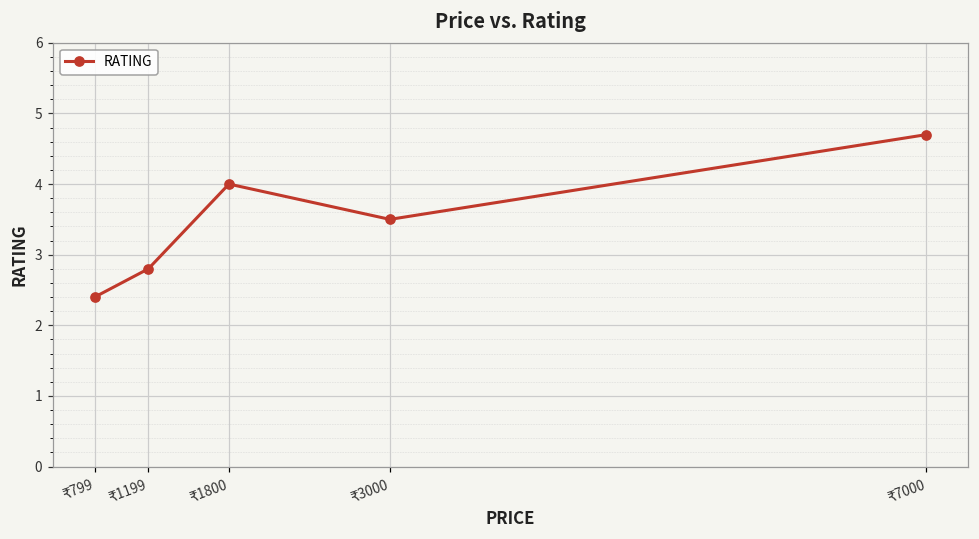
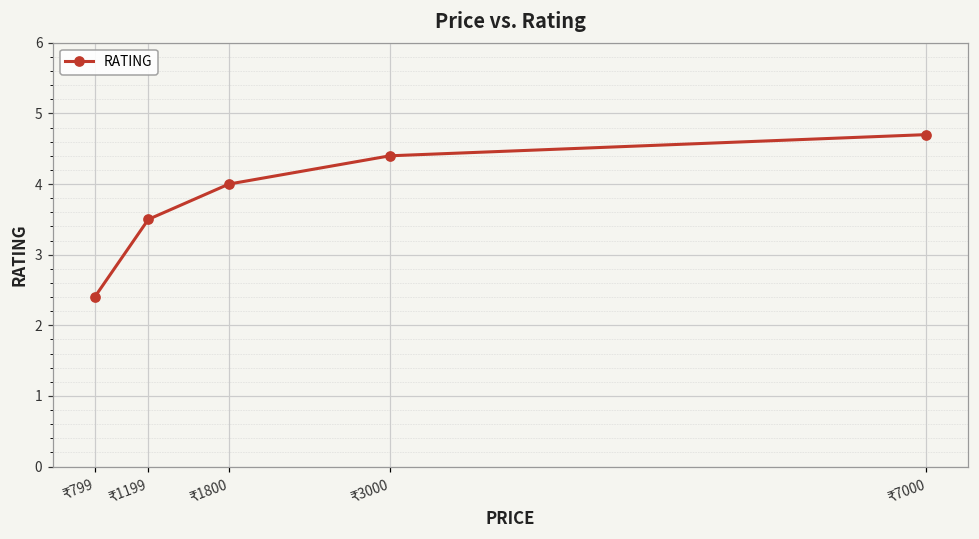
  {
    "₹799": 2.4,
-   "₹1199": 2.8,
+   "₹1199": 3.5,
    "₹1800": 4.0,
-   "₹3000": 3.5,
+   "₹3000": 4.4,
    "₹7000": 4.7
  }
